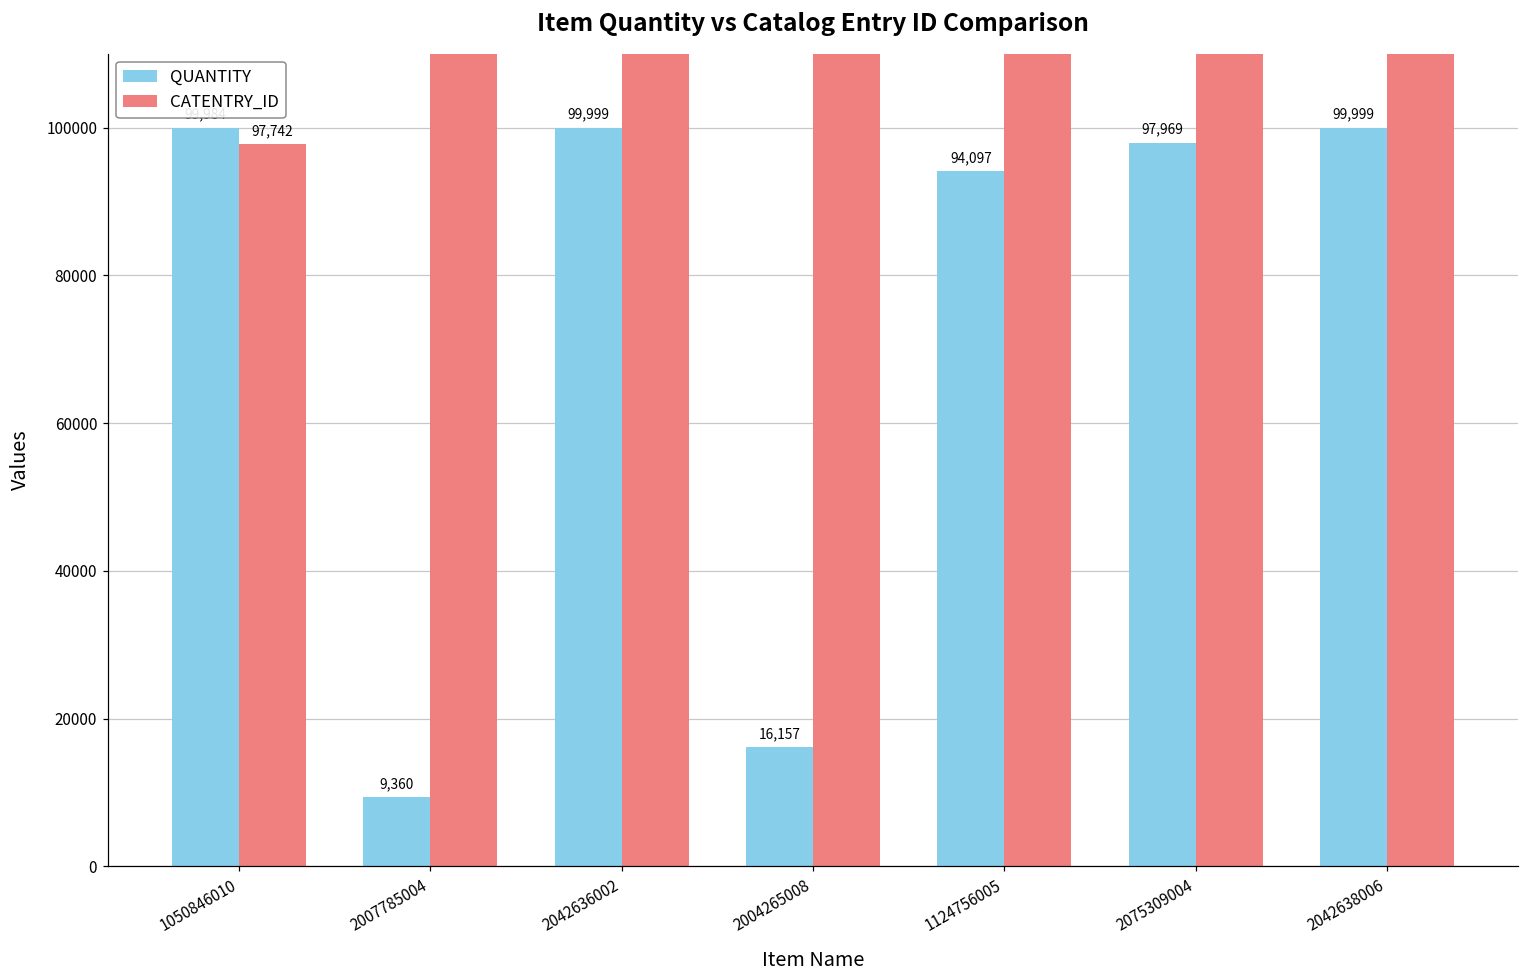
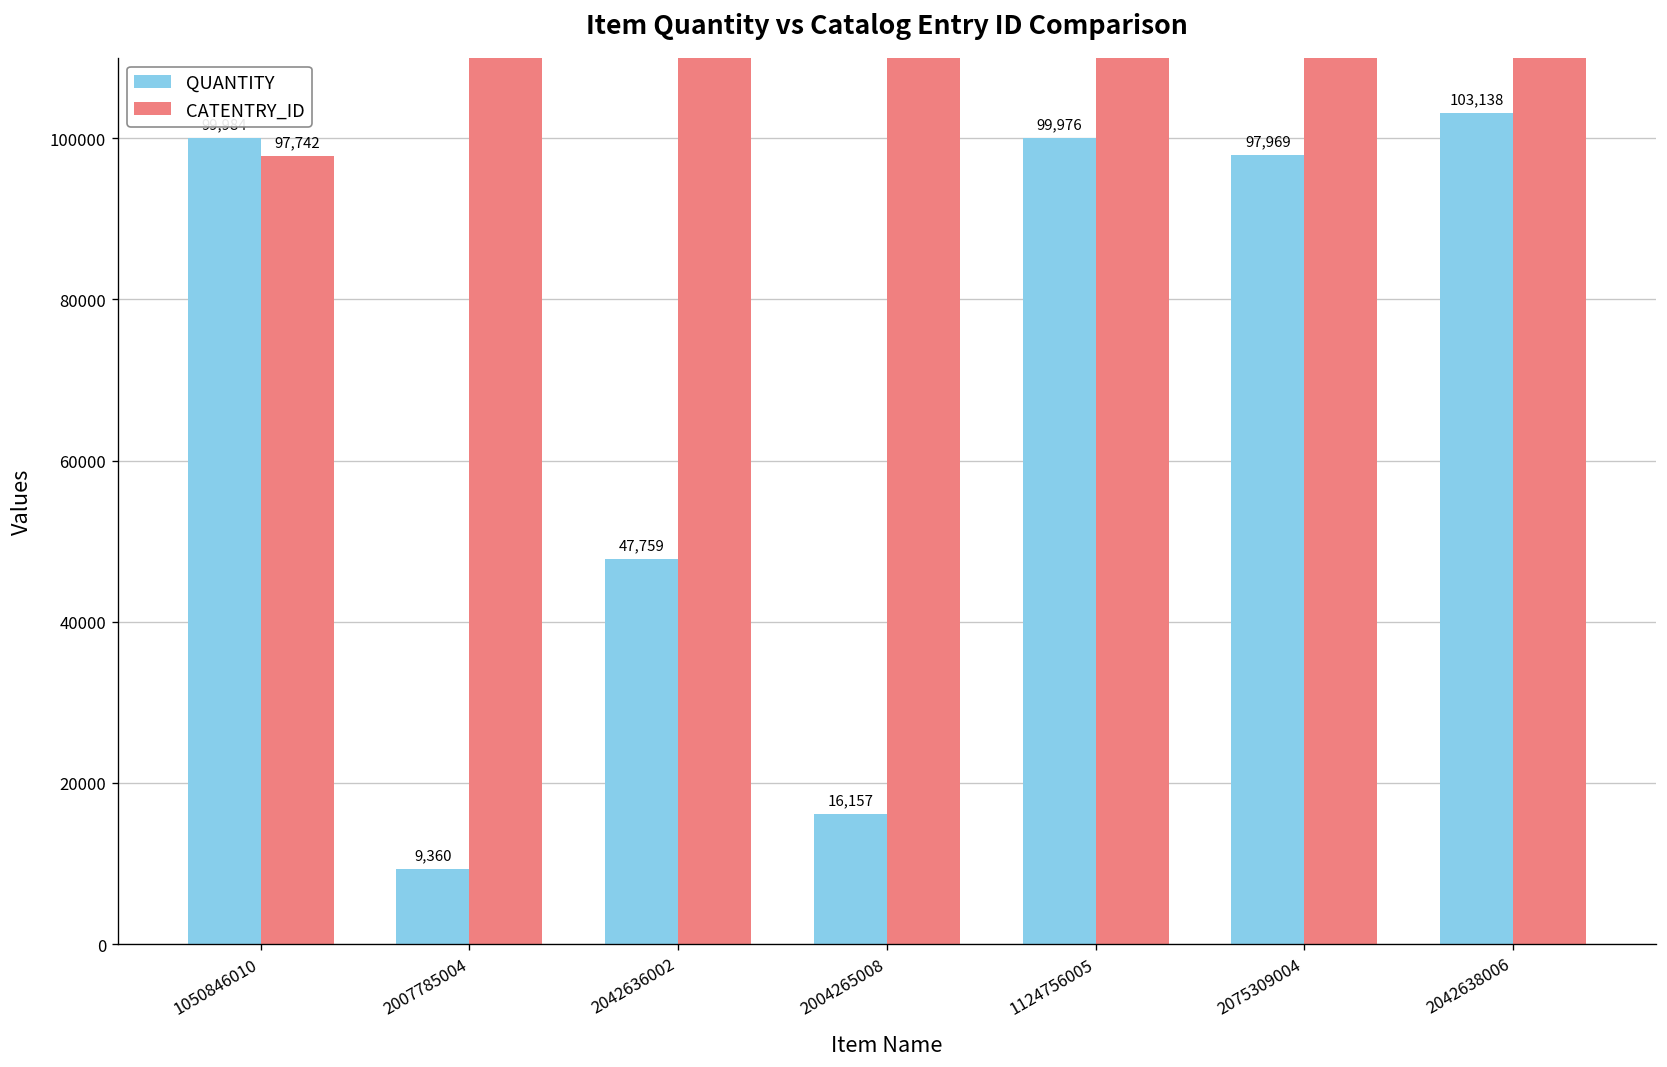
  {
    "QUANTITY": {
      "2007785004": "9,360",
-     "2042636002": "99,999",
+     "2042636002": "47,759",
      "2004265008": "16,157",
-     "1124756005": "94,097",
+     "1124756005": "99,976",
      "2075309004": "97,969",
-     "2042638006": "99,999"
+     "2042638006": "103,138"
    },
    "CATENTRY_ID": {
      "1050846010": "97,742"
    }
  }
